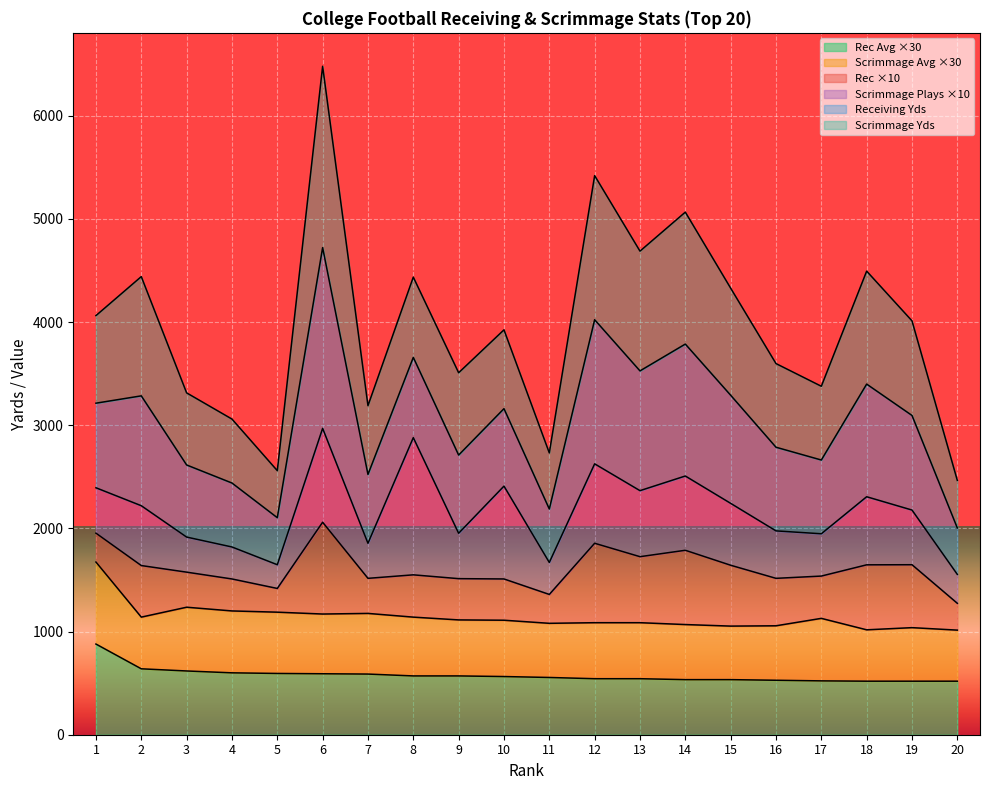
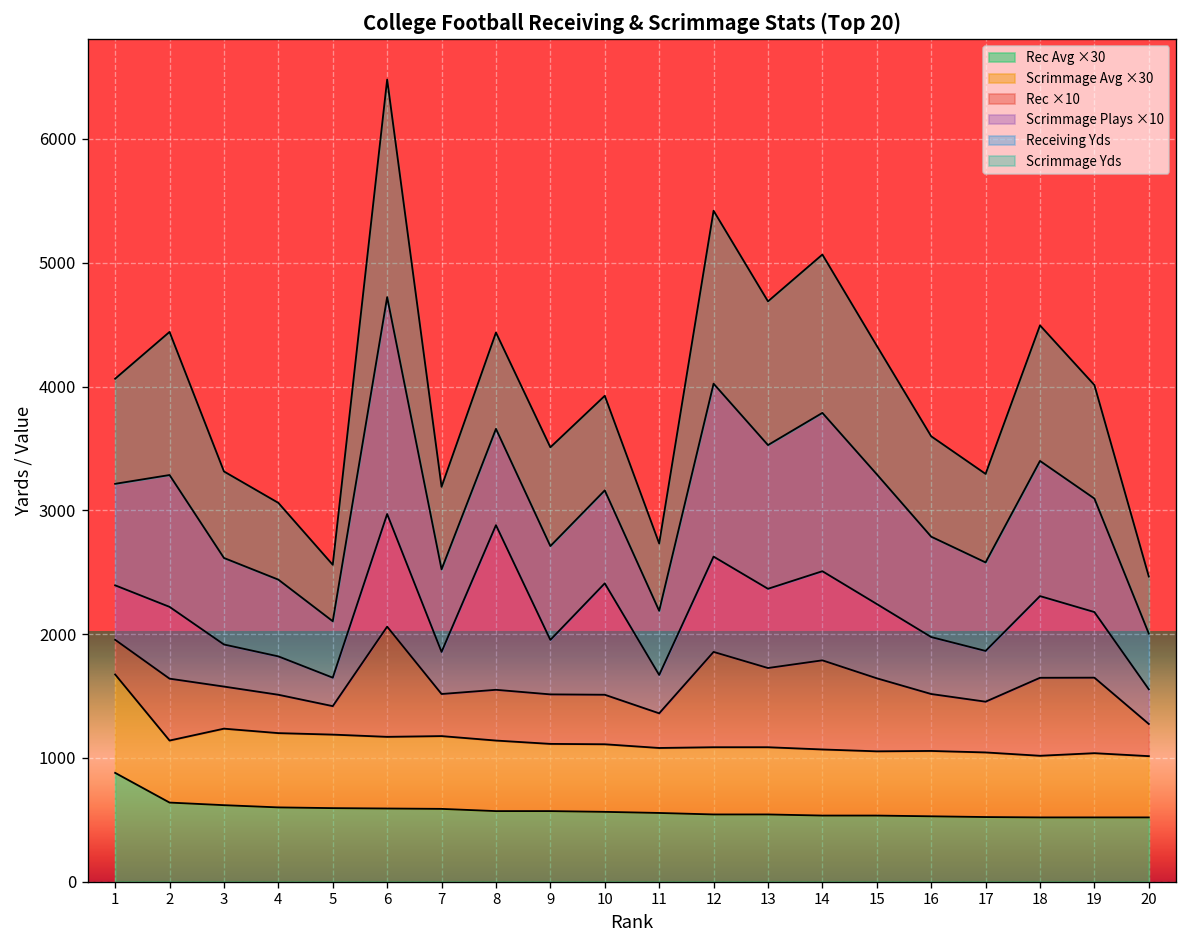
  {
    "Scrimmage Avg ×30": {
      "1": 800,
      "2": 500,
      "3": 620,
      "4": 600,
      "5": 590,
      "6": 580,
      "7": 590,
      "8": 570,
      "9": 540,
      "10": 550,
      "11": 530,
      "12": 540,
      "13": 540,
      "14": 530,
      "15": 520,
      "16": 530,
-     "17": 610,
+     "17": 520,
      "18": 500,
      "19": 520,
      "20": 500
    },
    "Rec ×10": {
      "1": 280,
      "2": 500,
      "3": 340,
      "4": 310,
      "5": 230,
      "6": 890,
      "7": 340,
      "8": 410,
      "9": 400,
      "10": 400,
      "11": 280,
      "12": 770,
      "13": 640,
      "14": 720,
      "15": 590,
      "16": 460,
      "17": 410,
      "18": 630,
      "19": 610,
      "20": 260
    },
    "Scrimmage Plays ×10": {
      "1": 440,
      "2": 580,
      "3": 340,
      "4": 310,
      "5": 230,
      "6": 910,
      "7": 340,
      "8": 1330,
      "9": 440,
      "10": 900,
      "11": 310,
      "12": 770,
      "13": 640,
      "14": 720,
      "15": 600,
      "16": 460,
      "17": 410,
      "18": 660,
      "19": 530,
      "20": 280
    }
  }
